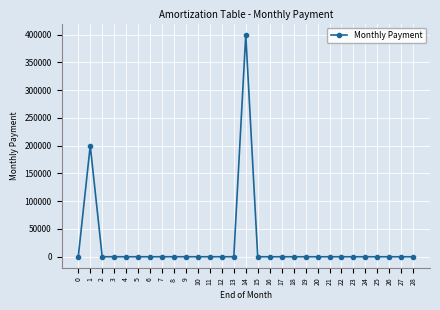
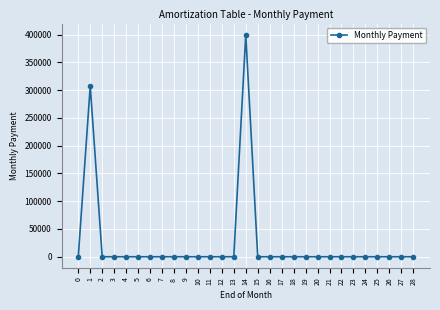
  {
    "0": 0,
-   "1": 200000,
+   "1": 310000,
    "2": 0,
    "3": 0,
    "4": 0,
    "5": 0,
    "6": 0,
    "7": 0,
    "8": 0,
    "9": 0,
    "10": 0,
    "11": 0,
    "12": 0,
    "13": 0,
    "14": 400000,
    "15": 0,
    "16": 0,
    "17": 0,
    "18": 0,
    "19": 0,
    "20": 0,
    "21": 0,
    "22": 0,
    "23": 0,
    "24": 0,
    "25": 0,
    "26": 0,
    "27": 0,
    "28": 0
  }
